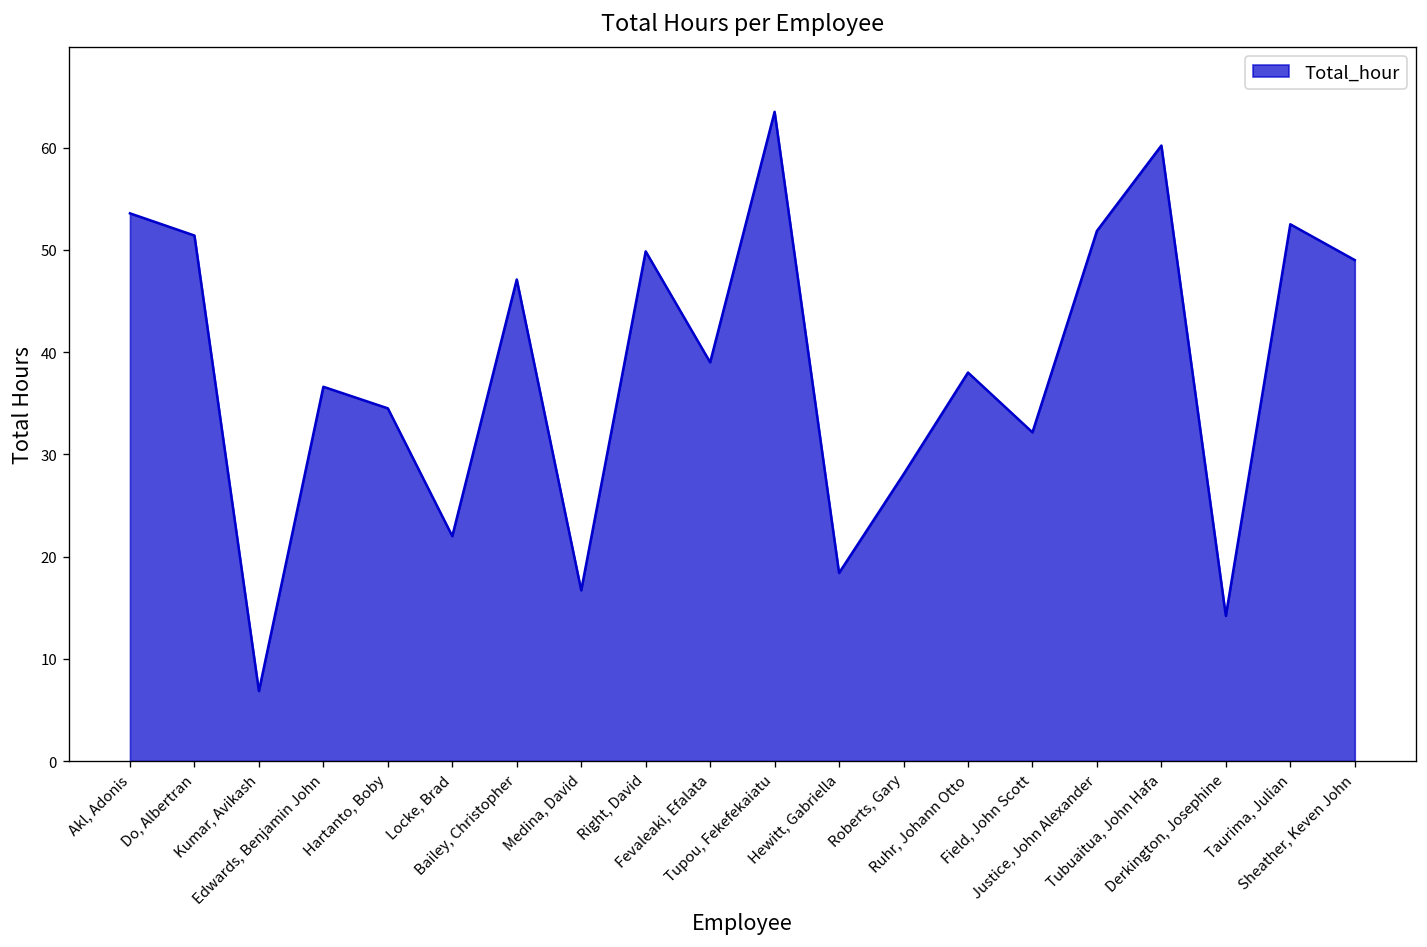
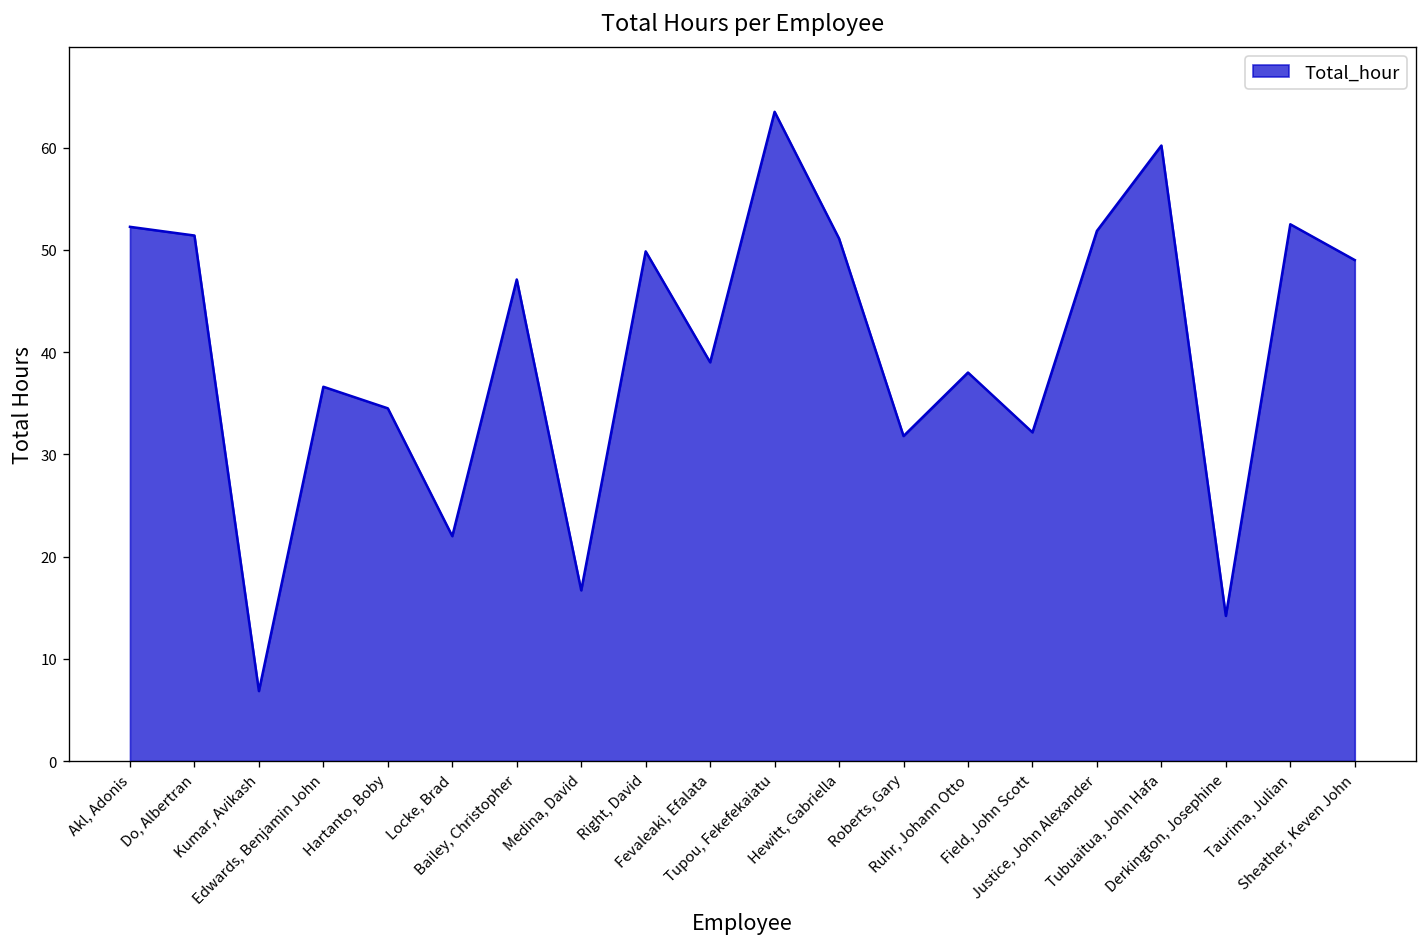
  {
-   "Akl, Adonis": 54,
+   "Akl, Adonis": 52,
    "Do, Albertran": 51,
    "Kumar, Avikash": 7,
    "Edwards, Benjamin John": 37,
    "Hartanto, Boby": 35,
    "Locke, Brad": 22,
    "Bailey, Christopher": 47,
    "Medina, David": 17,
    "Right, David": 50,
    "Fevaleaki, Efalata": 39,
    "Tupou, Fekefekaiatu": 64,
-   "Hewitt, Gabriella": 18,
-   "Roberts, Gary": 28,
+   "Hewitt, Gabriella": 51,
+   "Roberts, Gary": 32,
    "Ruhr, Johann Otto": 38,
    "Field, John Scott": 32,
    "Justice, John Alexander": 52,
    "Tubuaitua, John Hafa": 60,
    "Derkington, Josephine": 14,
    "Taurima, Julian": 53,
    "Sheather, Keven John": 49
  }
